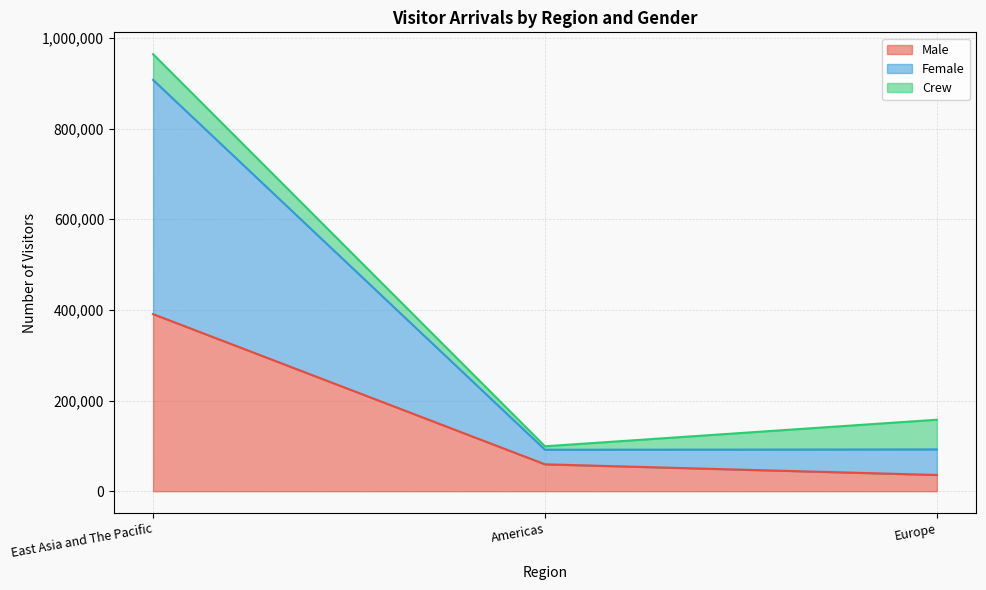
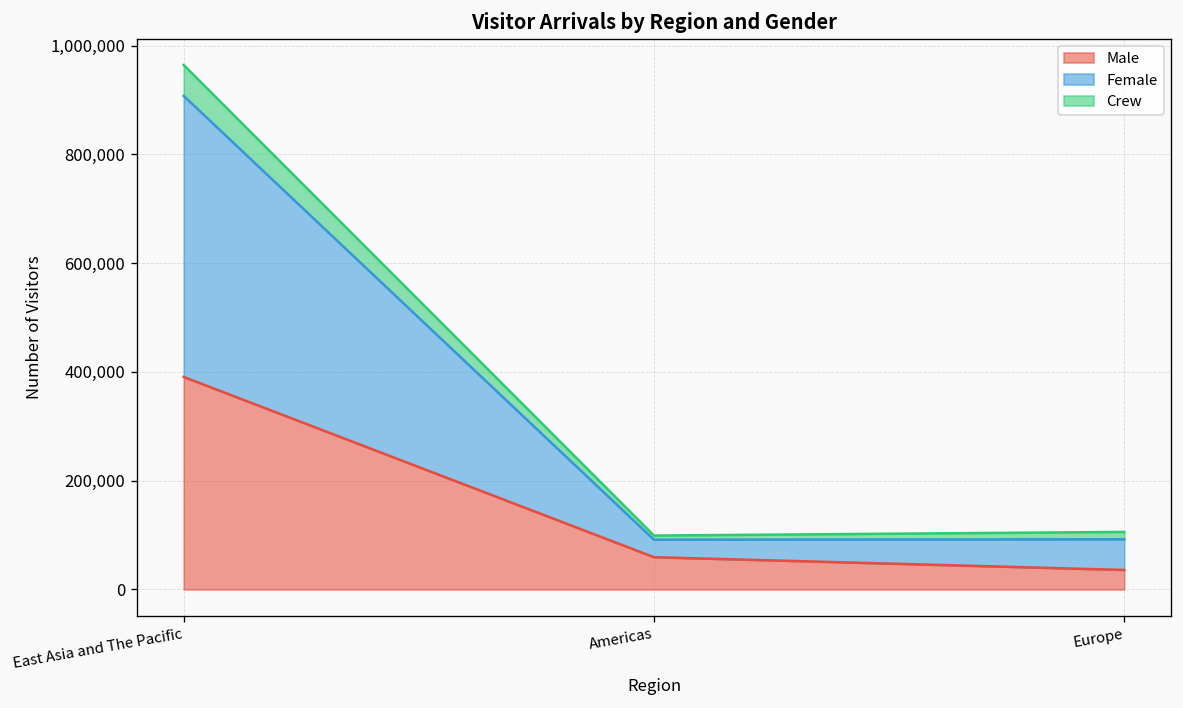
  {
    "Male": {
      "East Asia and The Pacific": "390,000",
      "Americas": "60,000",
      "Europe": "40,000"
    },
    "Female": {
      "East Asia and The Pacific": "520,000",
      "Americas": "30,000",
      "Europe": "60,000"
    },
    "Crew": {
      "East Asia and The Pacific": "60,000",
      "Americas": "10,000",
-     "Europe": "70,000"
+     "Europe": "10,000"
    }
  }
